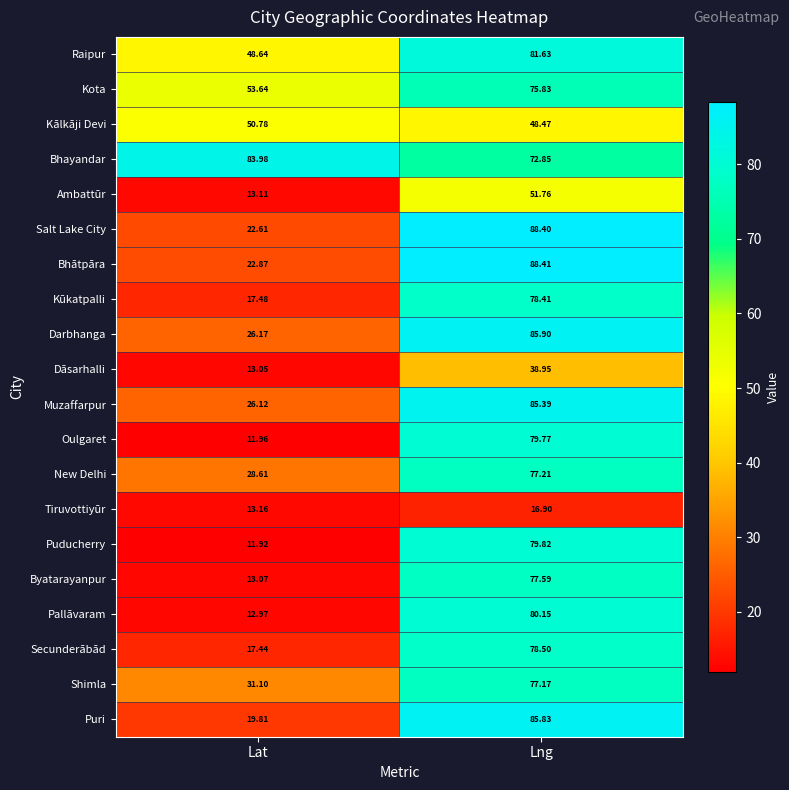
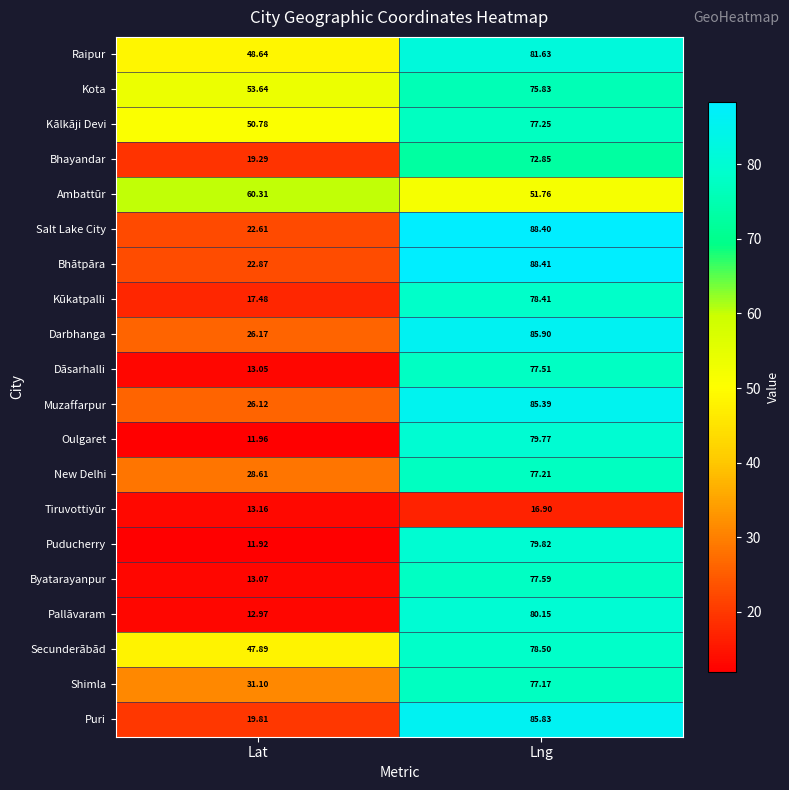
  {
    "Raipur": {
      "Lat": 48.64,
      "Lng": 81.63
    },
    "Kota": {
      "Lat": 53.64,
      "Lng": 75.83
    },
    "Kālkāji Devi": {
      "Lat": 50.78,
-     "Lng": 48.47
+     "Lng": 77.25
    },
    "Bhayandar": {
-     "Lat": 83.98,
+     "Lat": 19.29,
      "Lng": 72.85
    },
    "Ambattūr": {
-     "Lat": 13.11,
+     "Lat": 60.31,
      "Lng": 51.76
    },
    "Salt Lake City": {
      "Lat": 22.61,
      "Lng": 88.40
    },
    "Bhātpāra": {
      "Lat": 22.87,
      "Lng": 88.41
    },
    "Kūkatpalli": {
      "Lat": 17.48,
      "Lng": 78.41
    },
    "Darbhanga": {
      "Lat": 26.17,
      "Lng": 85.90
    },
    "Dāsarhalli": {
      "Lat": 13.05,
-     "Lng": 38.95
+     "Lng": 77.51
    },
    "Muzaffarpur": {
      "Lat": 26.12,
      "Lng": 85.39
    },
    "Oulgaret": {
      "Lat": 11.96,
      "Lng": 79.77
    },
    "New Delhi": {
      "Lat": 28.61,
      "Lng": 77.21
    },
    "Tiruvottiyūr": {
      "Lat": 13.16,
      "Lng": 16.90
    },
    "Puducherry": {
      "Lat": 11.92,
      "Lng": 79.82
    },
    "Byatarayanpur": {
      "Lat": 13.07,
      "Lng": 77.59
    },
    "Pallāvaram": {
      "Lat": 12.97,
      "Lng": 80.15
    },
    "Secunderābād": {
-     "Lat": 17.44,
+     "Lat": 47.89,
      "Lng": 78.50
    },
    "Shimla": {
      "Lat": 31.10,
      "Lng": 77.17
    },
    "Puri": {
      "Lat": 19.81,
      "Lng": 85.83
    }
  }
